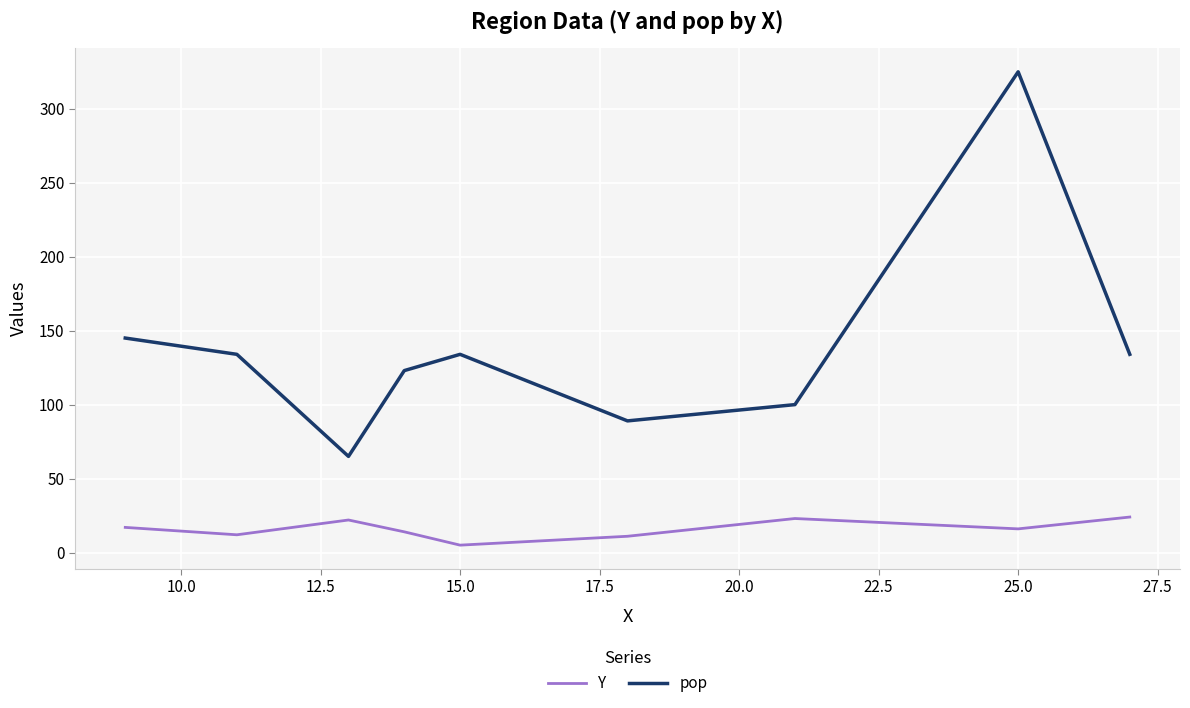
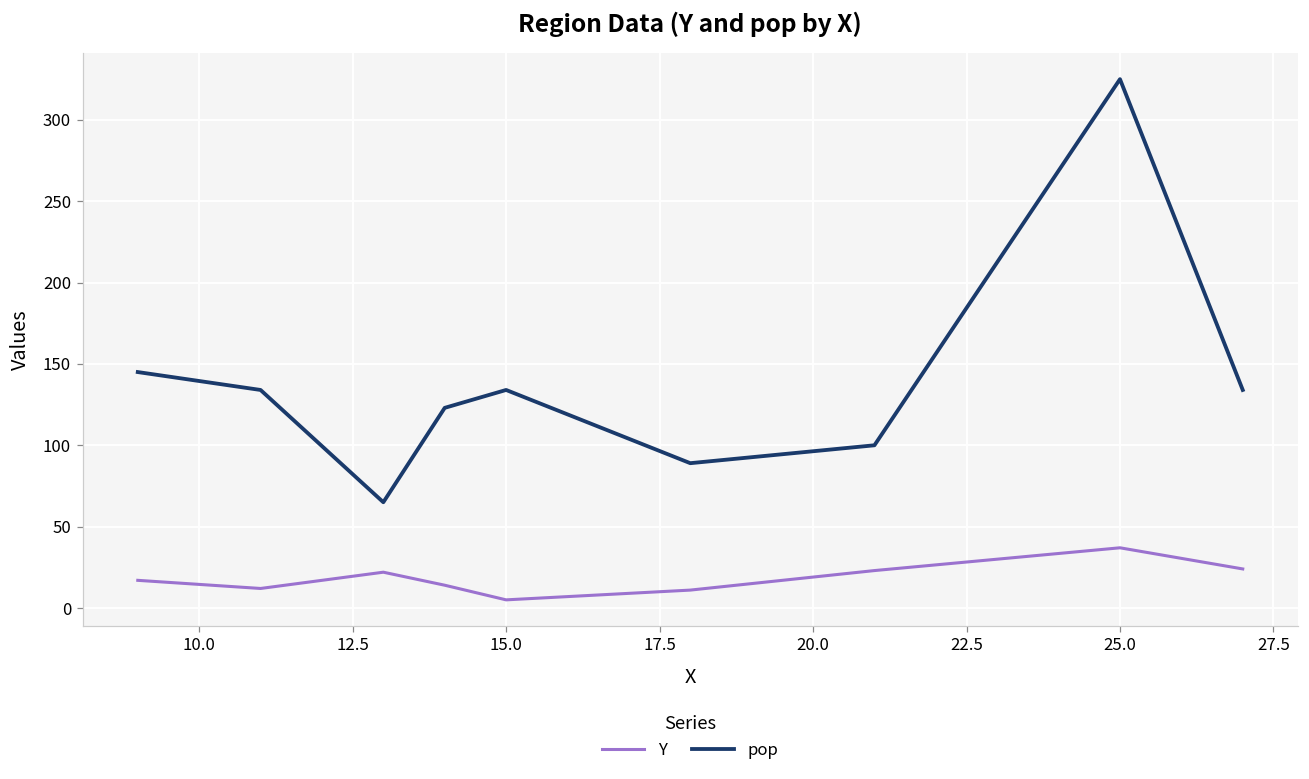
  {
    "Y": {
      "15.0": 5,
-     "25.0": 16
+     "25.0": 37
    },
    "pop": {
      "15.0": 134,
      "25.0": 325
    }
  }
